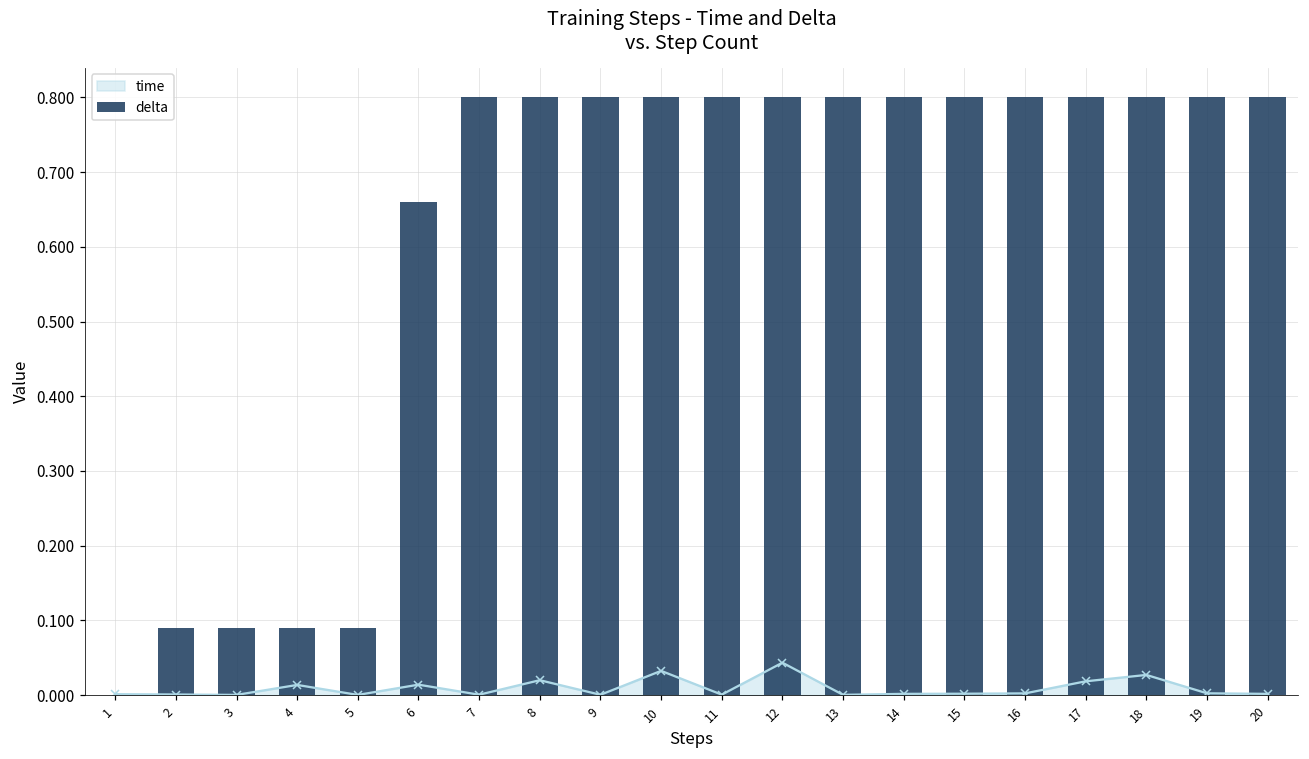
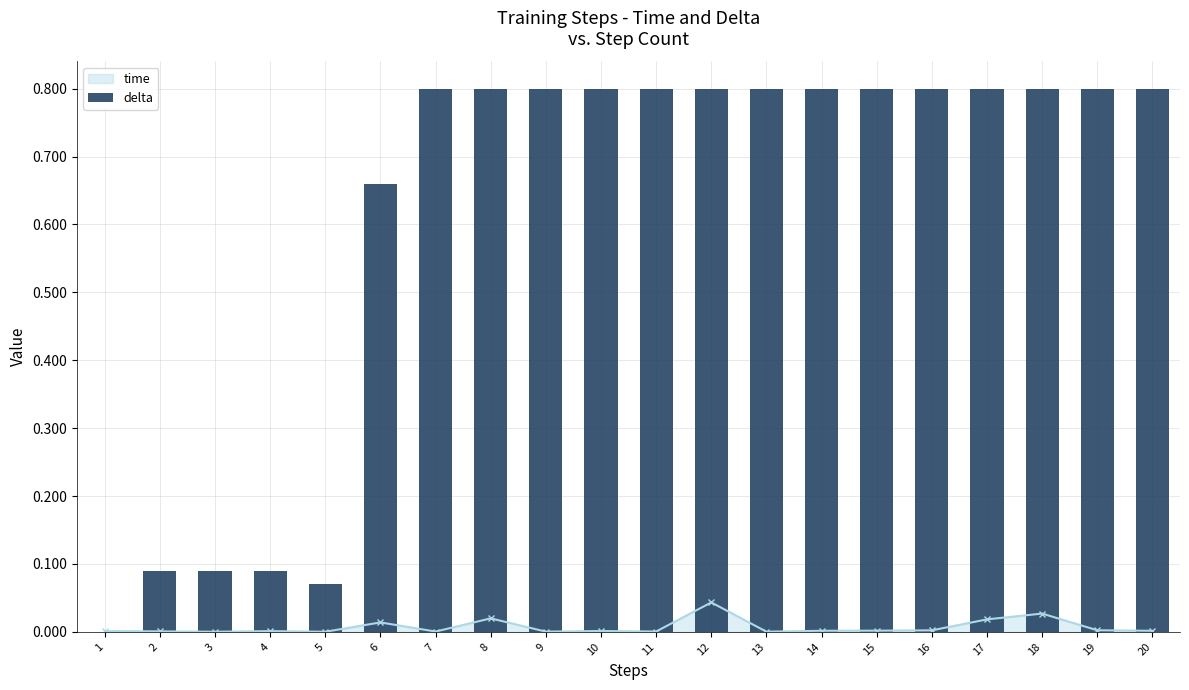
  {
    "time": {
      "1": 0.00,
      "2": 0.00,
      "3": 0.00,
-     "4": 0.01,
+     "4": 0.00,
      "5": 0.00,
      "6": 0.01,
      "7": 0.00,
      "8": 0.02,
      "9": 0.00,
-     "10": 0.03,
+     "10": 0.00,
      "11": 0.00,
      "12": 0.04,
      "13": 0.00,
      "14": 0.00,
      "15": 0.00,
      "16": 0.00,
      "17": 0.02,
      "18": 0.03,
      "19": 0.00,
      "20": 0.00
    },
    "delta": {
      "1": 0.00,
      "2": 0.09,
      "3": 0.09,
      "4": 0.09,
-     "5": 0.09,
+     "5": 0.07,
      "6": 0.66,
      "7": 0.80,
      "8": 0.80,
      "9": 0.80,
      "10": 0.80,
      "11": 0.80,
      "12": 0.80,
      "13": 0.80,
      "14": 0.80,
      "15": 0.80,
      "16": 0.80,
      "17": 0.80,
      "18": 0.80,
      "19": 0.80,
      "20": 0.80
    }
  }
